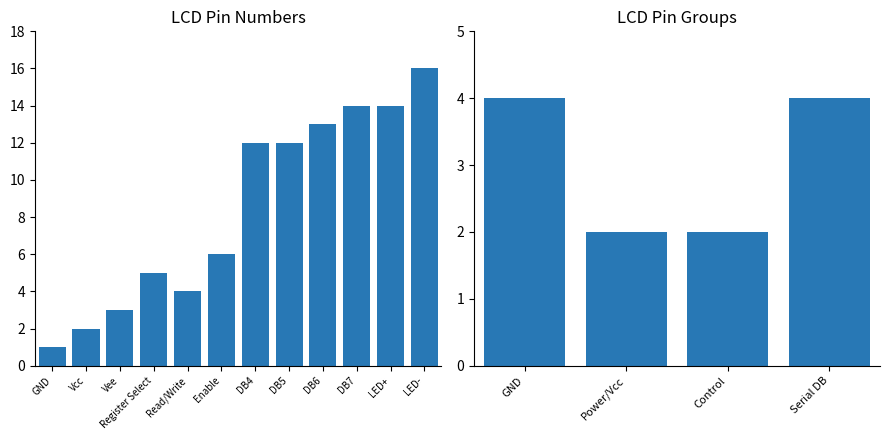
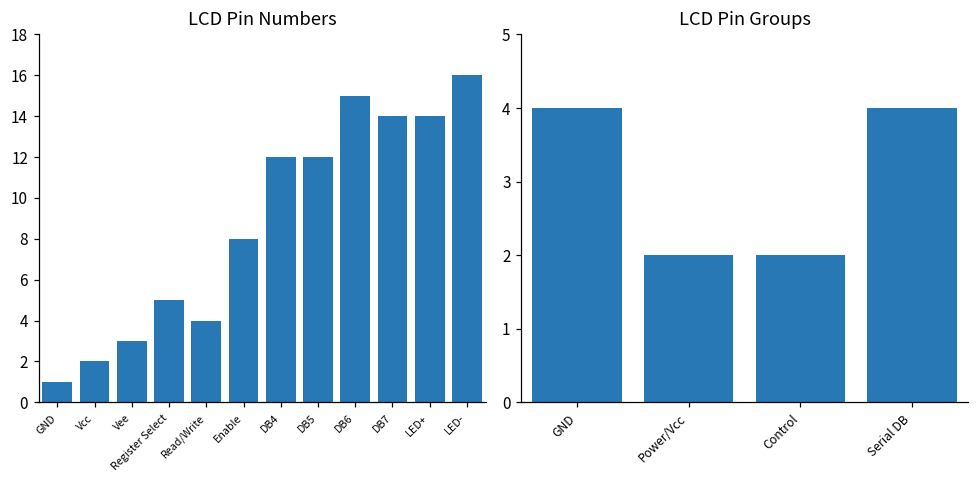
  {
    "LCD Pin Numbers": {
      "GND": 1,
      "Vcc": 2,
      "Vee": 3,
      "Register Select": 5,
      "Read/Write": 4,
-     "Enable": 6,
+     "Enable": 8,
      "DB4": 12,
      "DB5": 12,
-     "DB6": 13,
+     "DB6": 15,
      "DB7": 14,
      "LED+": 14,
      "LED-": 16
    },
    "LCD Pin Groups": {
      "GND": 4.0,
      "Power/Vcc": 2.0,
      "Control": 2.0,
      "Serial DB": 4.0
    }
  }
